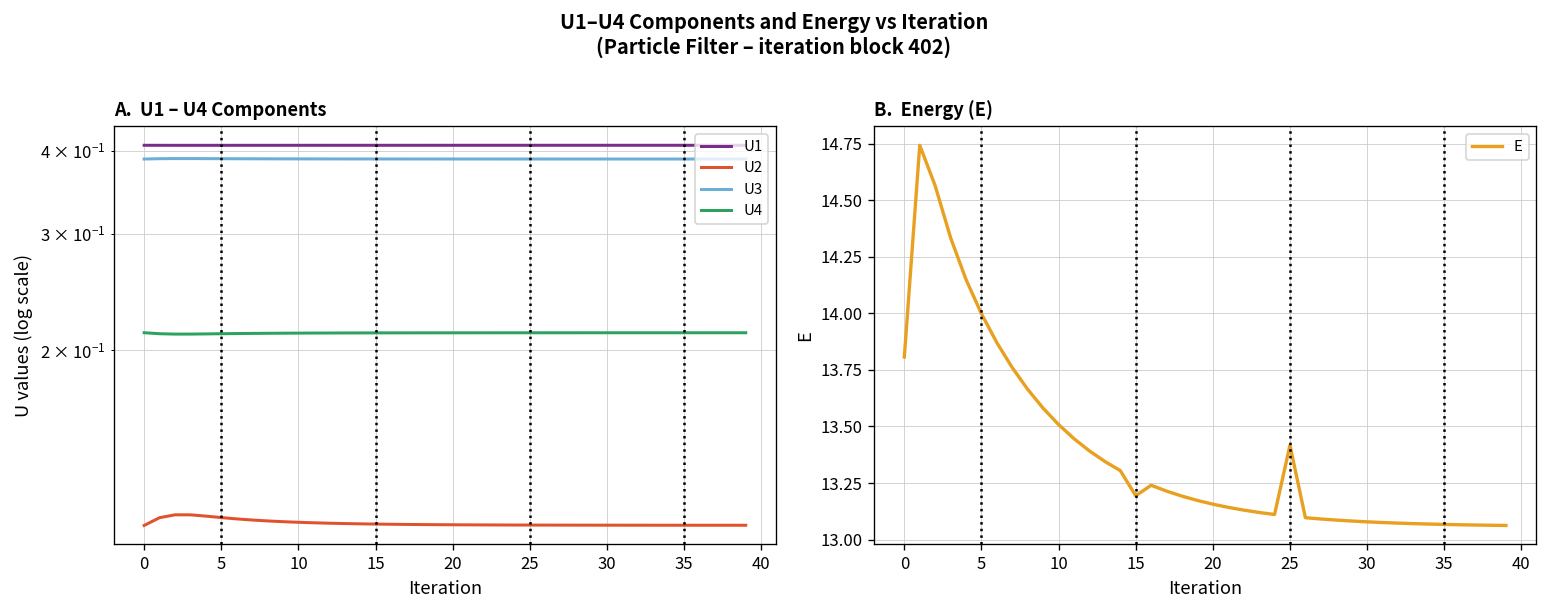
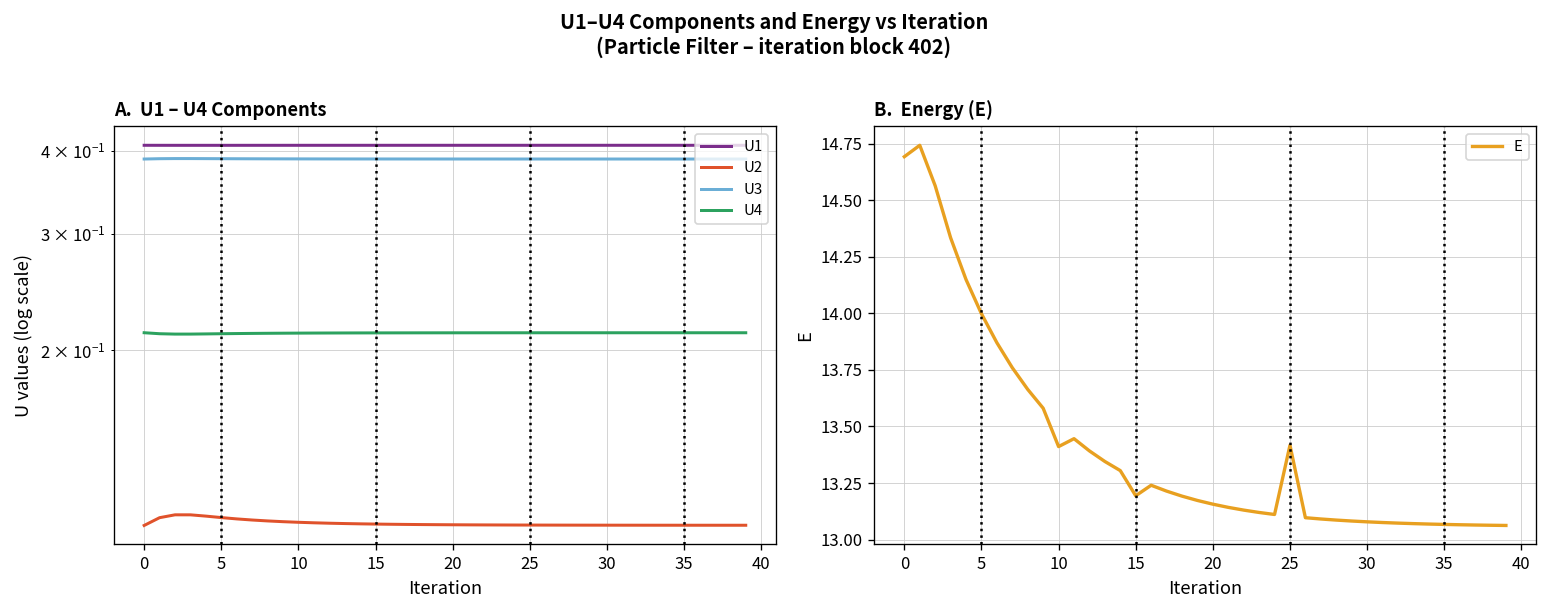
  {
    "B. Energy (E)": {
-     "0": 13.81,
+     "0": 14.69,
      "5": 14.00,
-     "10": 13.51,
+     "10": 13.41,
      "15": 13.19,
      "20": 13.16,
      "25": 13.42,
      "30": 13.08,
      "35": 13.07
    }
  }
